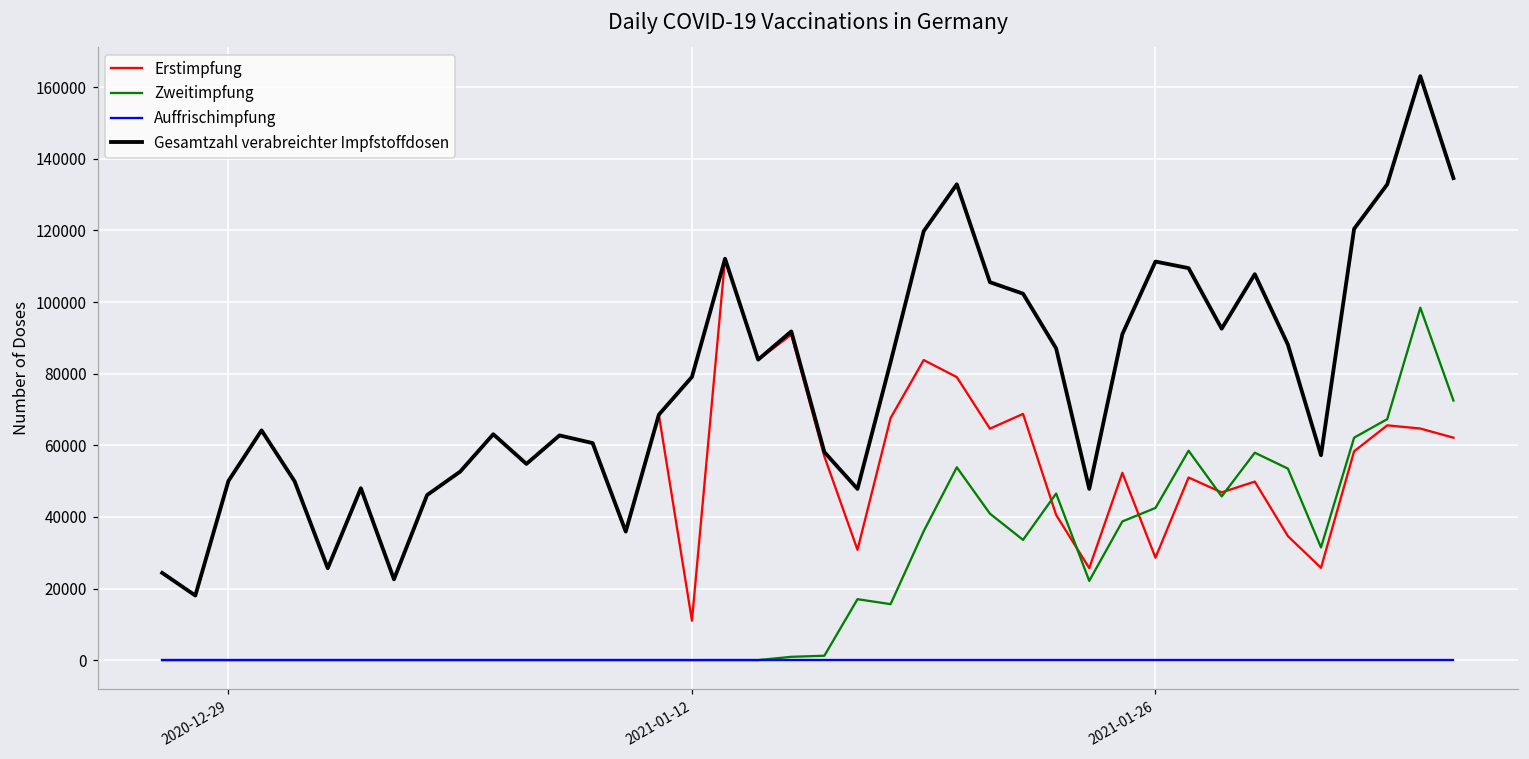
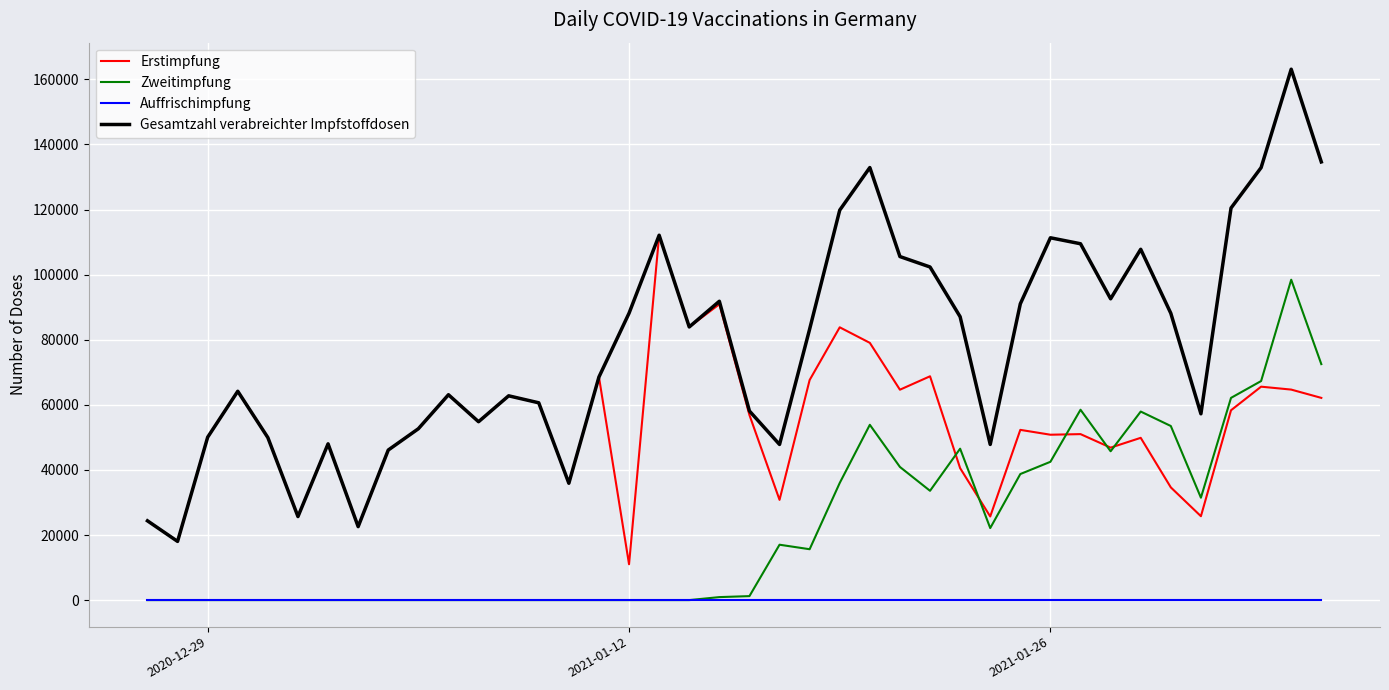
  {
    "Erstimpfung": {
      "2021-01-12": 11000,
-     "2021-01-26": 29000
+     "2021-01-26": 51000
    },
    "Zweitimpfung": {
      "2021-01-26": 42000
    },
    "Auffrischimpfung": {
      "2021-01-26": 0
    },
    "Gesamtzahl verabreichter Impfstoffdosen": {
-     "2021-01-12": 79000,
+     "2021-01-12": 88000,
      "2021-01-26": 111000
    }
  }
